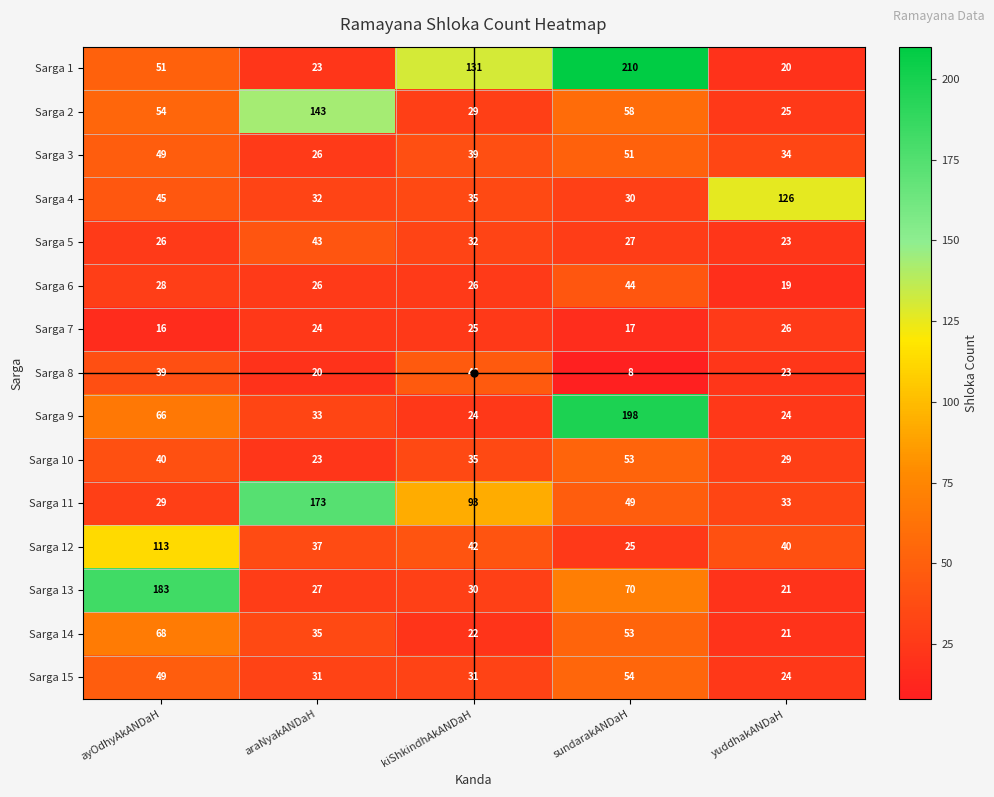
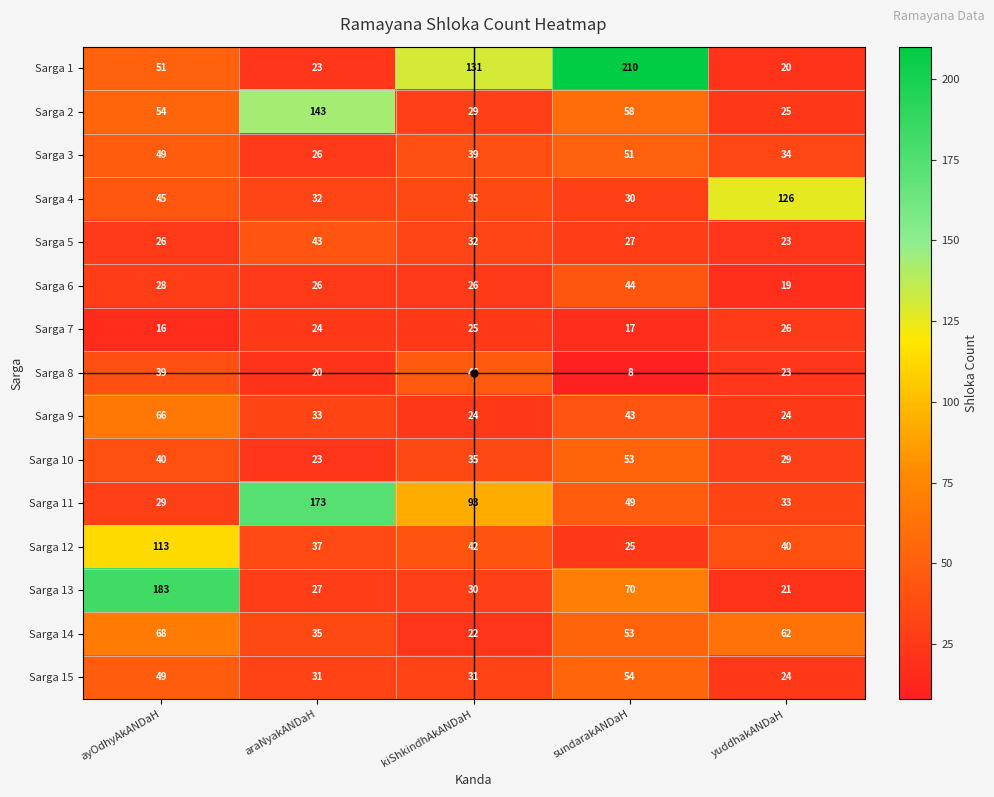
  {
    "Sarga 1": {
      "ayOdhyAkANDaH": 51,
      "araNyakANDaH": 23,
      "kiShkindhAkANDaH": 131,
      "sundarakANDaH": 210,
      "yuddhakANDaH": 20
    },
    "Sarga 2": {
      "ayOdhyAkANDaH": 54,
      "araNyakANDaH": 143,
      "kiShkindhAkANDaH": 29,
      "sundarakANDaH": 58,
      "yuddhakANDaH": 25
    },
    "Sarga 3": {
      "ayOdhyAkANDaH": 49,
      "araNyakANDaH": 26,
      "kiShkindhAkANDaH": 39,
      "sundarakANDaH": 51,
      "yuddhakANDaH": 34
    },
    "Sarga 4": {
      "ayOdhyAkANDaH": 45,
      "araNyakANDaH": 32,
      "kiShkindhAkANDaH": 35,
      "sundarakANDaH": 30,
      "yuddhakANDaH": 126
    },
    "Sarga 5": {
      "ayOdhyAkANDaH": 26,
      "araNyakANDaH": 43,
      "kiShkindhAkANDaH": 32,
      "sundarakANDaH": 27,
      "yuddhakANDaH": 23
    },
    "Sarga 6": {
      "ayOdhyAkANDaH": 28,
      "araNyakANDaH": 26,
      "kiShkindhAkANDaH": 26,
      "sundarakANDaH": 44,
      "yuddhakANDaH": 19
    },
    "Sarga 7": {
      "ayOdhyAkANDaH": 16,
      "araNyakANDaH": 24,
      "kiShkindhAkANDaH": 25,
      "sundarakANDaH": 17,
      "yuddhakANDaH": 26
    },
    "Sarga 8": {
      "ayOdhyAkANDaH": 39,
      "araNyakANDaH": 20,
      "sundarakANDaH": 8,
      "yuddhakANDaH": 23
    },
    "Sarga 9": {
      "ayOdhyAkANDaH": 66,
      "araNyakANDaH": 33,
      "kiShkindhAkANDaH": 24,
-     "sundarakANDaH": 198,
+     "sundarakANDaH": 43,
      "yuddhakANDaH": 24
    },
    "Sarga 10": {
      "ayOdhyAkANDaH": 40,
      "araNyakANDaH": 23,
      "kiShkindhAkANDaH": 35,
      "sundarakANDaH": 53,
      "yuddhakANDaH": 29
    },
    "Sarga 11": {
      "ayOdhyAkANDaH": 29,
      "araNyakANDaH": 173,
      "kiShkindhAkANDaH": 93,
      "sundarakANDaH": 49,
      "yuddhakANDaH": 33
    },
    "Sarga 12": {
      "ayOdhyAkANDaH": 113,
      "araNyakANDaH": 37,
      "kiShkindhAkANDaH": 42,
      "sundarakANDaH": 25,
      "yuddhakANDaH": 40
    },
    "Sarga 13": {
      "ayOdhyAkANDaH": 183,
      "araNyakANDaH": 27,
      "kiShkindhAkANDaH": 30,
      "sundarakANDaH": 70,
      "yuddhakANDaH": 21
    },
    "Sarga 14": {
      "ayOdhyAkANDaH": 68,
      "araNyakANDaH": 35,
      "kiShkindhAkANDaH": 22,
      "sundarakANDaH": 53,
-     "yuddhakANDaH": 21
+     "yuddhakANDaH": 62
    },
    "Sarga 15": {
      "ayOdhyAkANDaH": 49,
      "araNyakANDaH": 31,
      "kiShkindhAkANDaH": 31,
      "sundarakANDaH": 54,
      "yuddhakANDaH": 24
    }
  }
